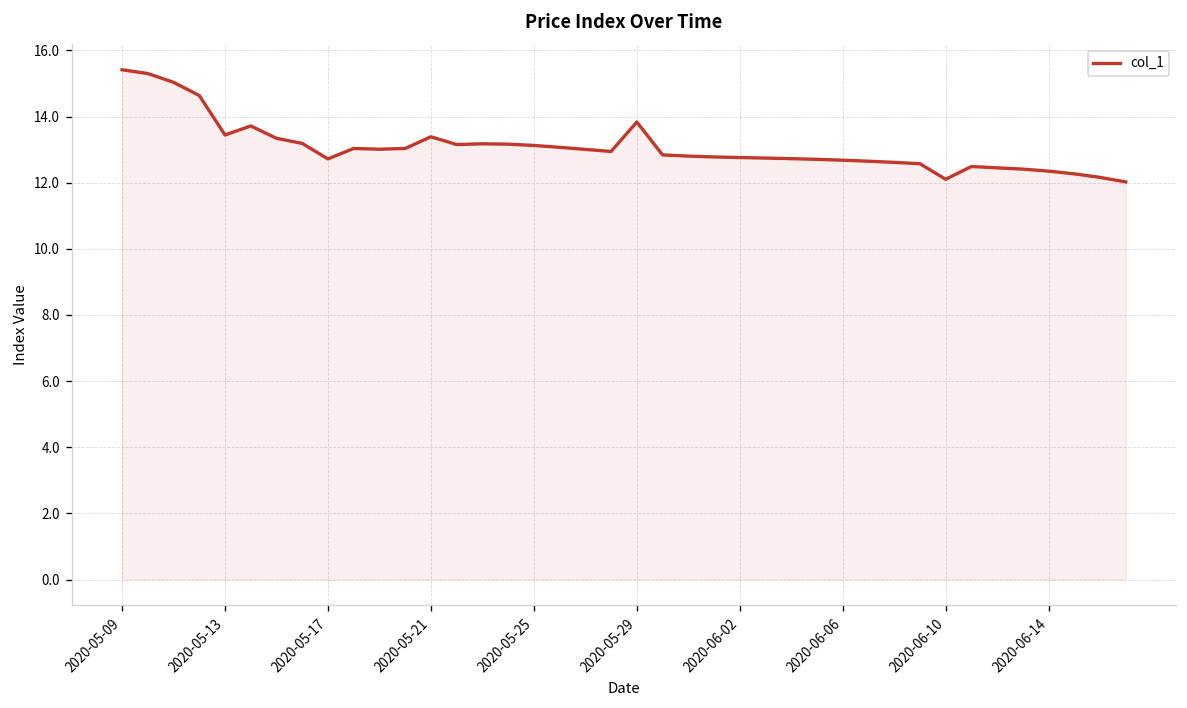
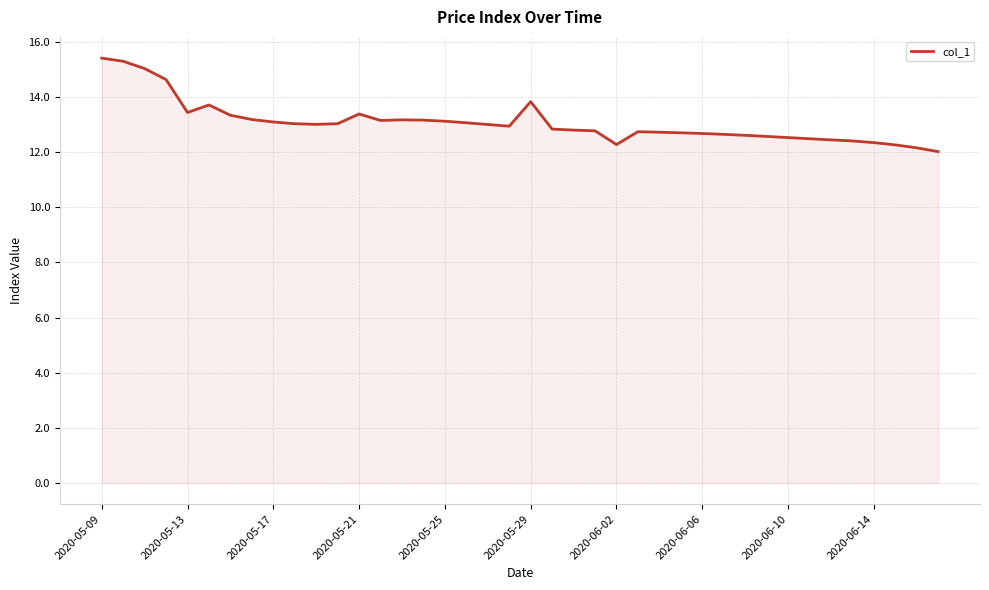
  {
    "2020-05-09": 15.4,
    "2020-05-13": 13.4,
-   "2020-05-17": 12.7,
+   "2020-05-17": 13.1,
    "2020-05-21": 13.4,
    "2020-05-25": 13.1,
    "2020-05-29": 13.8,
-   "2020-06-02": 12.8,
+   "2020-06-02": 12.3,
    "2020-06-06": 12.7,
-   "2020-06-10": 12.1,
+   "2020-06-10": 12.5,
    "2020-06-14": 12.3
  }
